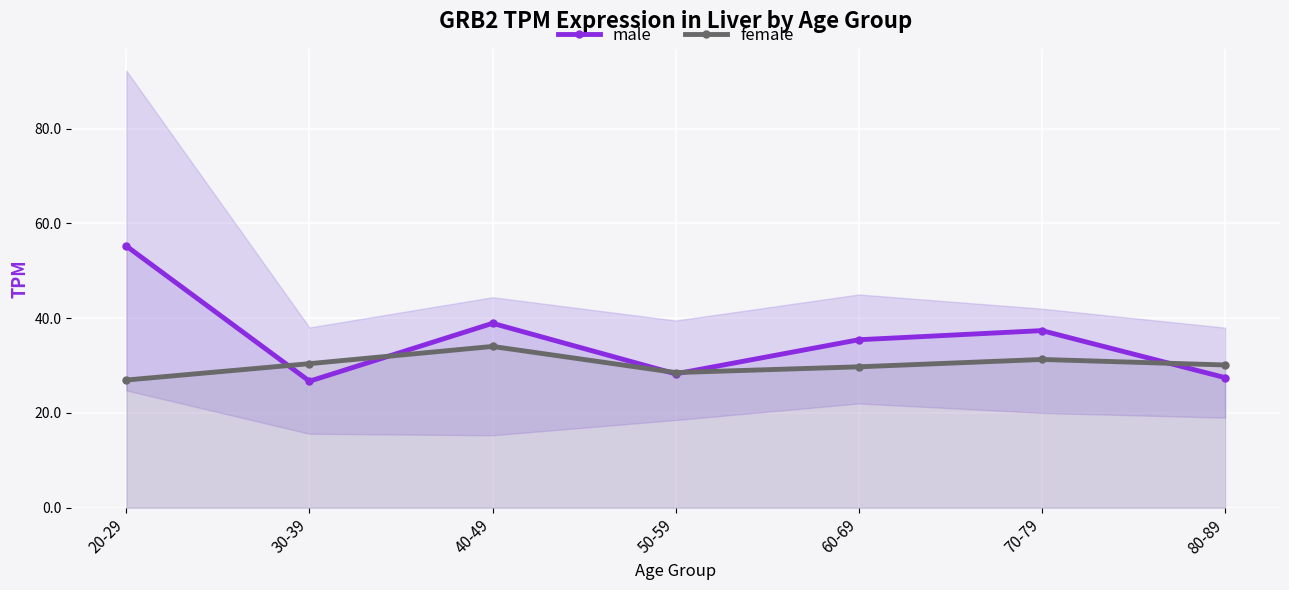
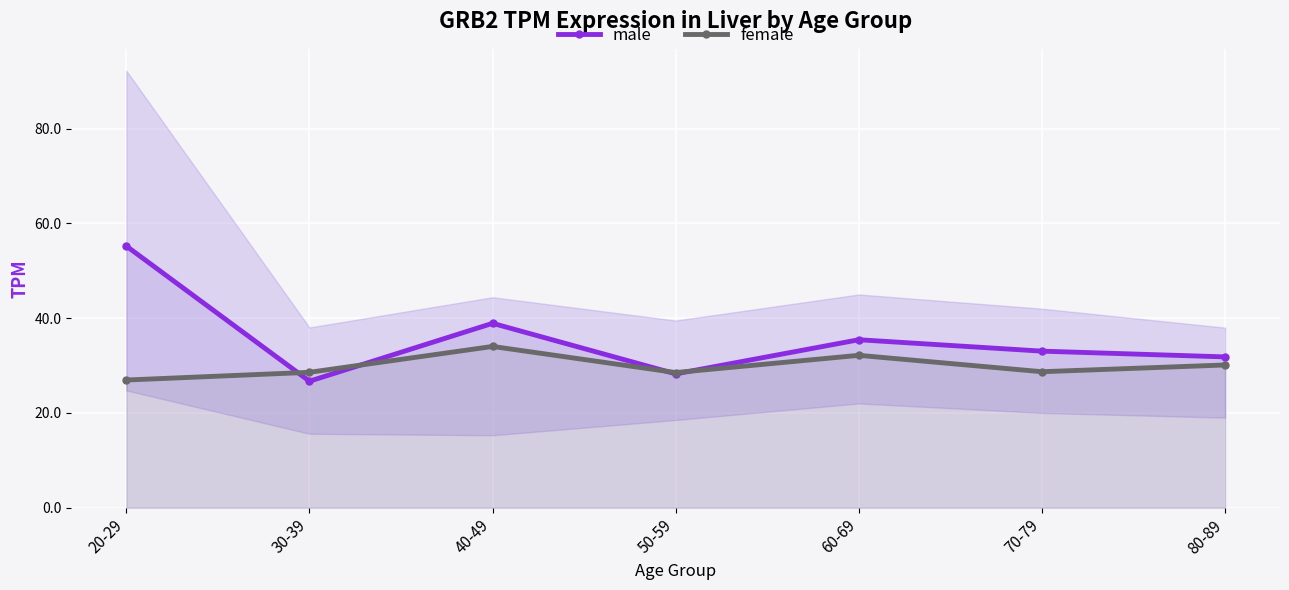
  {
    "male": {
      "20-29": 55,
      "30-39": 27,
      "40-49": 39,
      "60-69": 35,
-     "70-79": 37,
-     "80-89": 27
+     "70-79": 33,
+     "80-89": 32
    },
    "female": {
      "20-29": 27,
-     "30-39": 30,
+     "30-39": 29,
      "40-49": 34,
-     "60-69": 30,
-     "70-79": 31,
+     "60-69": 32,
+     "70-79": 29,
      "80-89": 30
    }
  }
